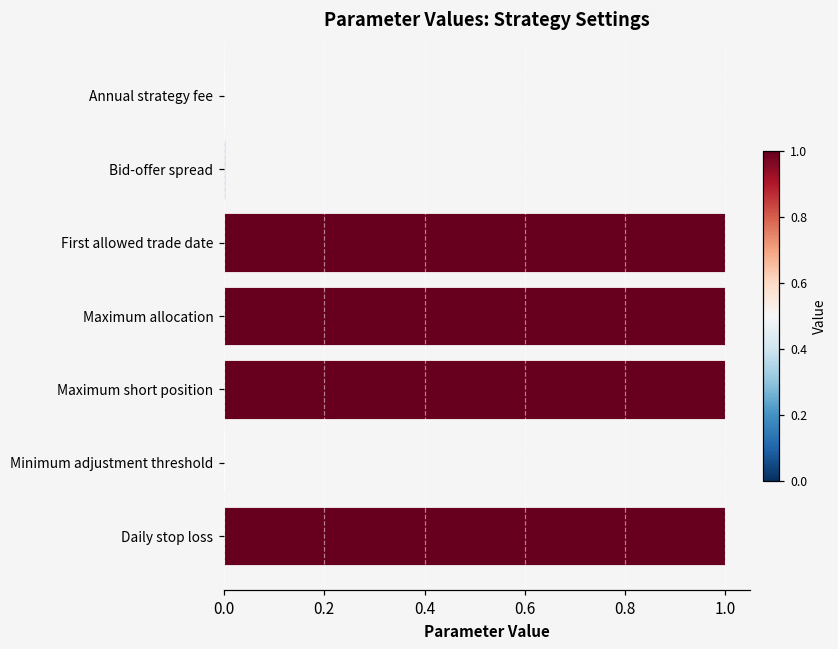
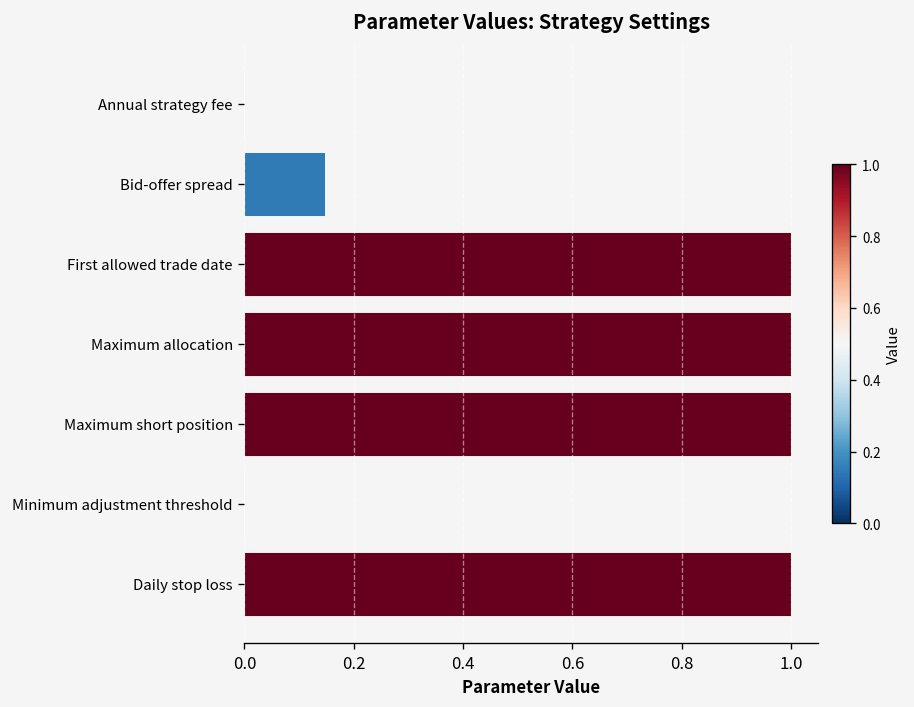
  {
    "Annual strategy fee": 0.00,
-   "Bid-offer spread": 0.00,
+   "Bid-offer spread": 0.15,
    "First allowed trade date": 1.00,
    "Maximum allocation": 1.00,
    "Maximum short position": 1.00,
    "Minimum adjustment threshold": 0.00,
    "Daily stop loss": 1.00
  }
